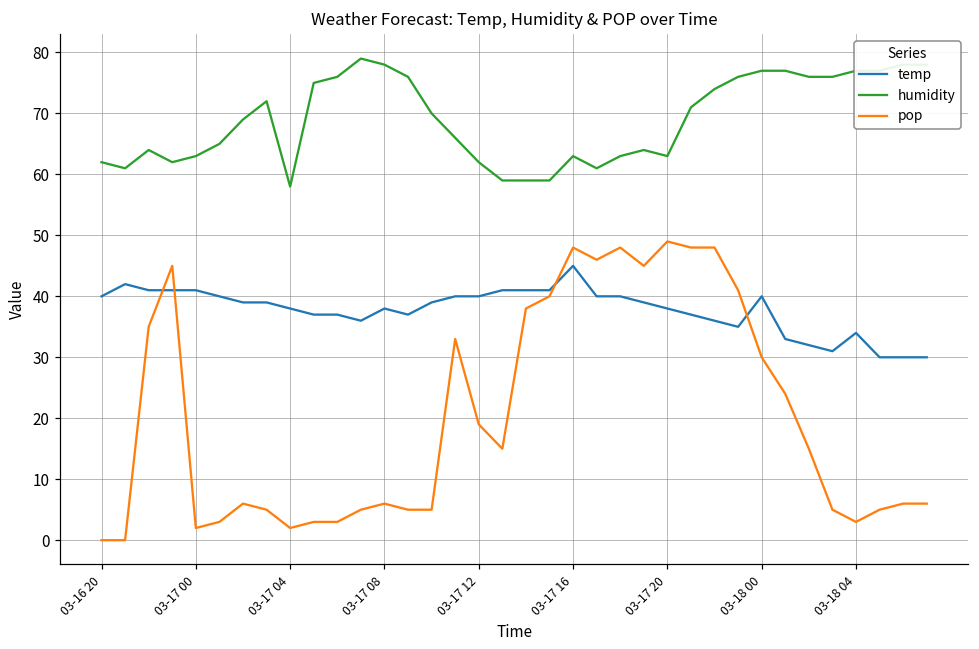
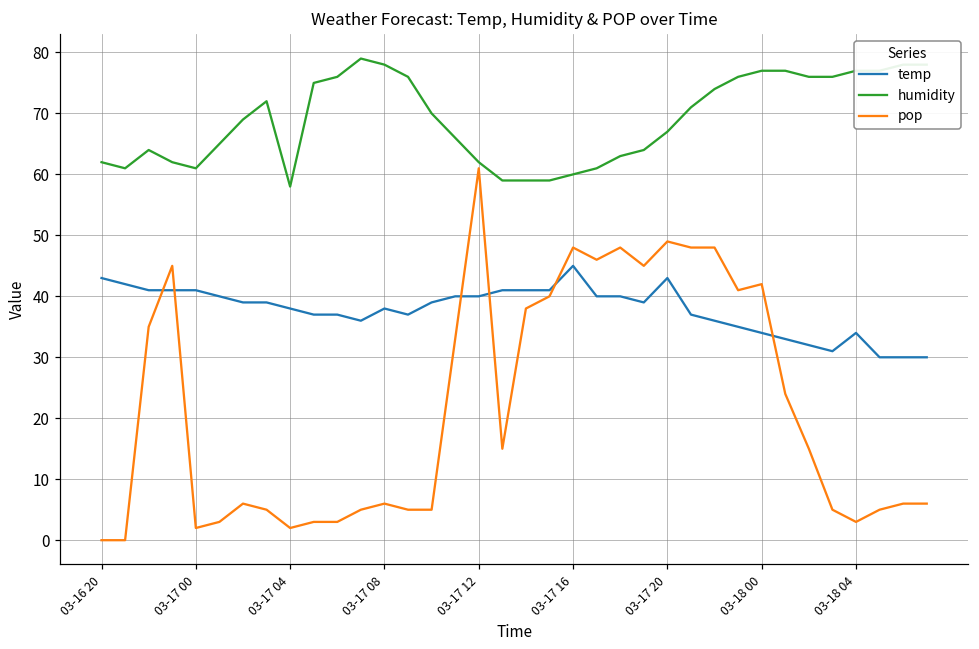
  {
    "temp": {
-     "03-16 20": 40,
+     "03-16 20": 43,
      "03-17 00": 41,
      "03-17 04": 38,
      "03-17 08": 38,
      "03-17 12": 40,
      "03-17 16": 45,
-     "03-17 20": 38,
-     "03-18 00": 40,
+     "03-17 20": 43,
+     "03-18 00": 34,
      "03-18 04": 34
    },
    "humidity": {
      "03-16 20": 62,
-     "03-17 00": 63,
+     "03-17 00": 61,
      "03-17 04": 58,
      "03-17 08": 78,
      "03-17 12": 62,
-     "03-17 16": 63,
-     "03-17 20": 63,
+     "03-17 16": 60,
+     "03-17 20": 67,
      "03-18 00": 77
    },
    "pop": {
      "03-16 20": 0,
      "03-17 00": 2,
      "03-17 04": 2,
      "03-17 08": 6,
-     "03-17 12": 19,
+     "03-17 12": 61,
      "03-17 16": 48,
      "03-17 20": 49,
-     "03-18 00": 30,
+     "03-18 00": 42,
      "03-18 04": 3
    }
  }
